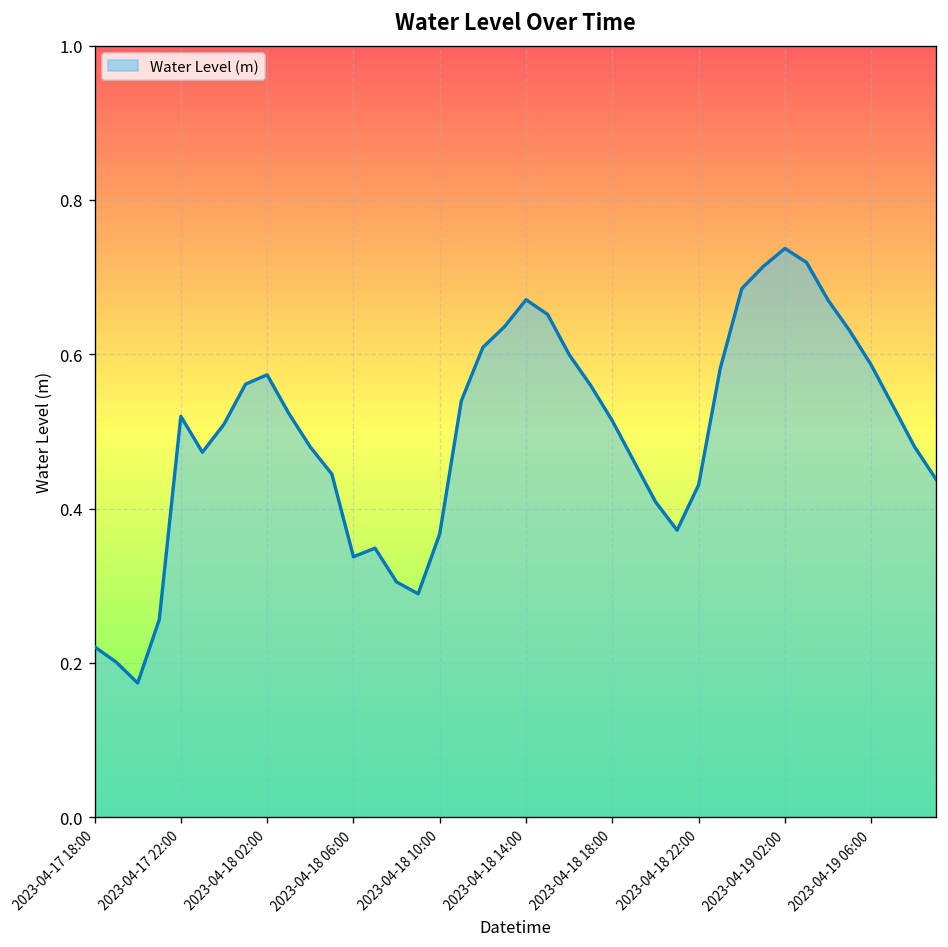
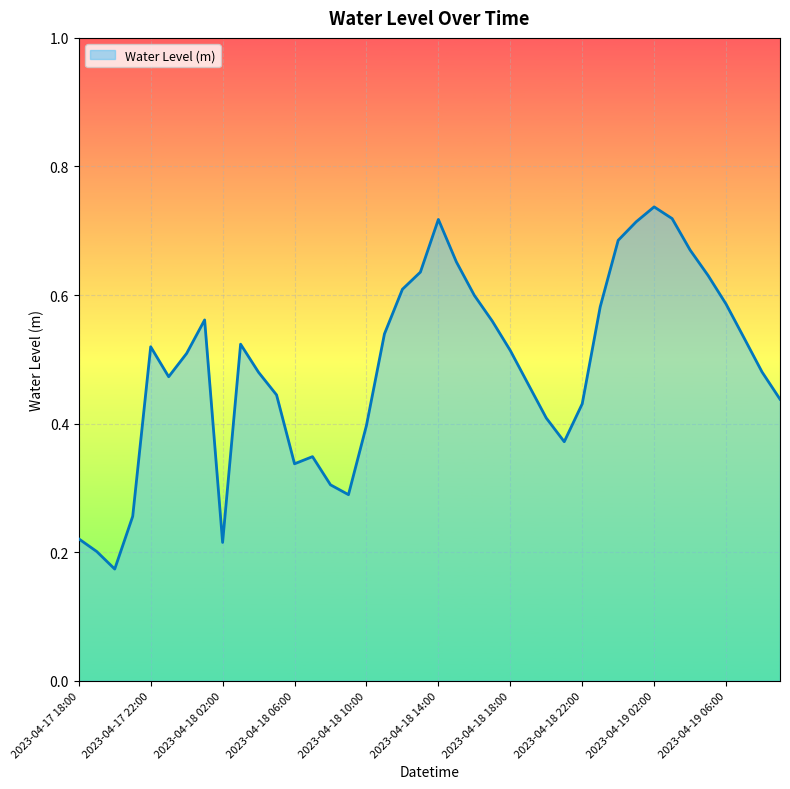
  {
    "2023-04-17 18:00": 0.22,
    "2023-04-17 22:00": 0.52,
-   "2023-04-18 02:00": 0.57,
+   "2023-04-18 02:00": 0.22,
    "2023-04-18 06:00": 0.34,
-   "2023-04-18 10:00": 0.37,
-   "2023-04-18 14:00": 0.67,
+   "2023-04-18 10:00": 0.40,
+   "2023-04-18 14:00": 0.72,
    "2023-04-18 18:00": 0.51,
    "2023-04-18 22:00": 0.43,
    "2023-04-19 02:00": 0.74,
    "2023-04-19 06:00": 0.59
  }
